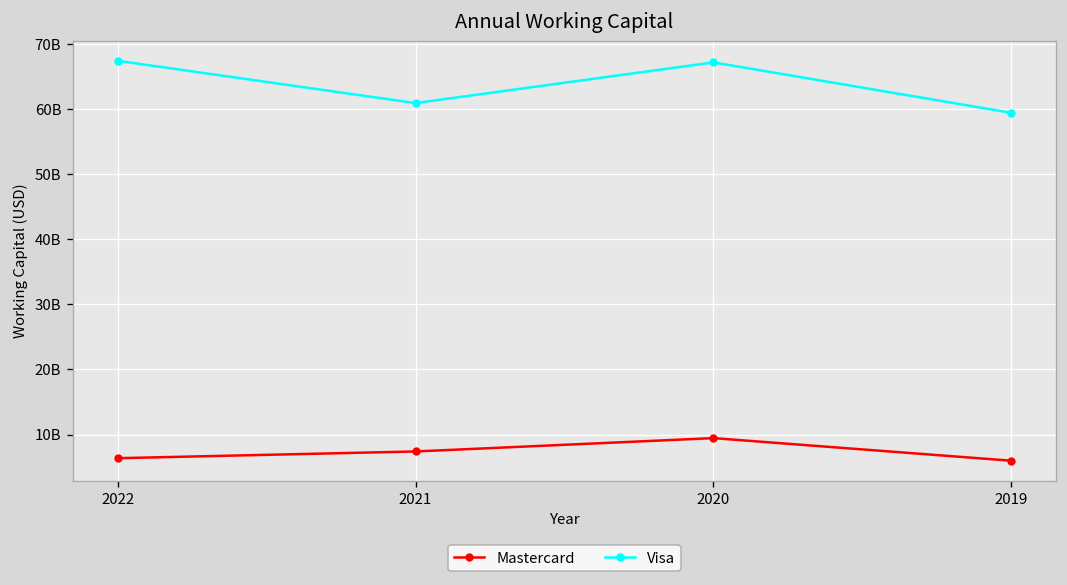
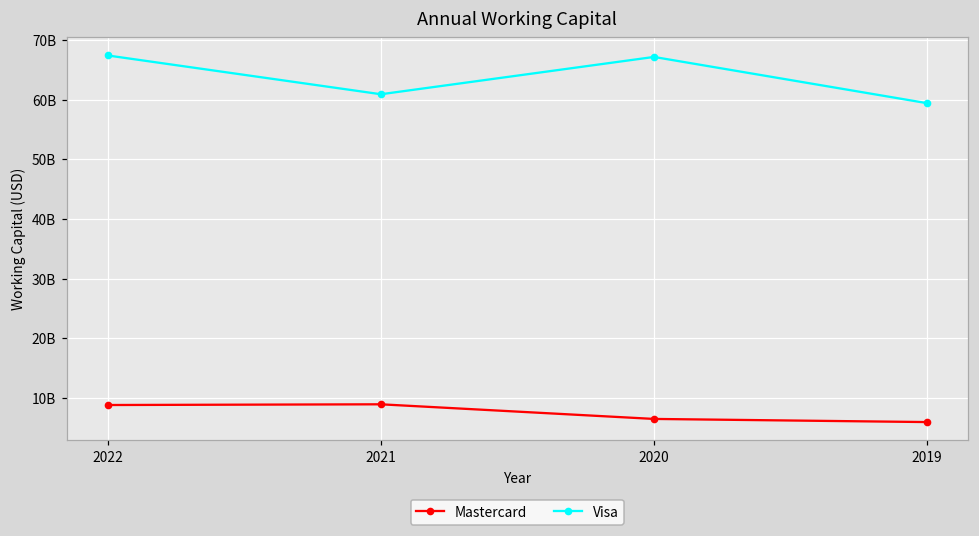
  {
    "Mastercard": {
-     "2022": 6000000000,
-     "2021": 7000000000,
-     "2020": 9000000000,
+     "2022": 9000000000,
+     "2021": 9000000000,
+     "2020": 7000000000,
      "2019": 6000000000
    },
    "Visa": {
      "2022": 67000000000,
      "2021": 61000000000,
      "2020": 67000000000,
      "2019": 59000000000
    }
  }
